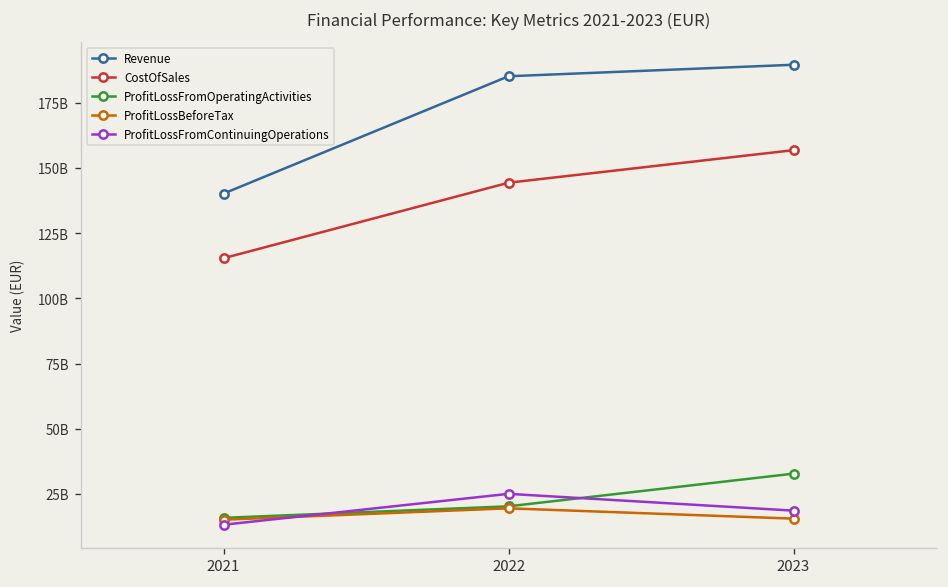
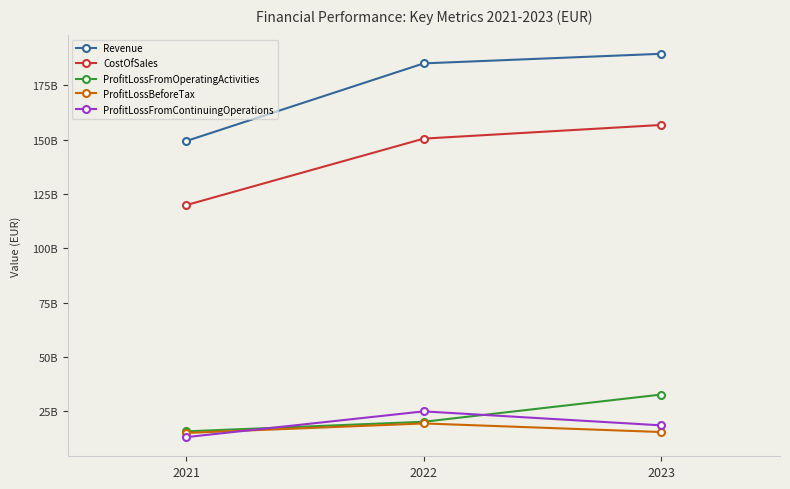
  {
    "Revenue": {
-     "2021": 140000000000,
+     "2021": 149000000000,
      "2022": 185000000000,
      "2023": 190000000000
    },
    "CostOfSales": {
-     "2021": 115000000000,
-     "2022": 144000000000,
+     "2021": 120000000000,
+     "2022": 151000000000,
      "2023": 157000000000
    },
    "ProfitLossFromOperatingActivities": {
      "2023": 33000000000
    },
    "ProfitLossBeforeTax": {
      "2023": 16000000000
    },
    "ProfitLossFromContinuingOperations": {
      "2021": 13000000000,
      "2022": 25000000000,
      "2023": 19000000000
    }
  }
